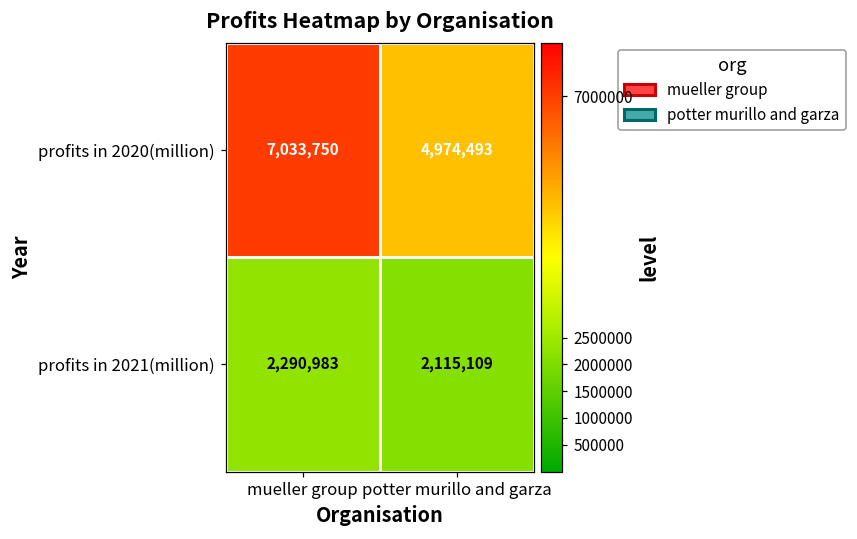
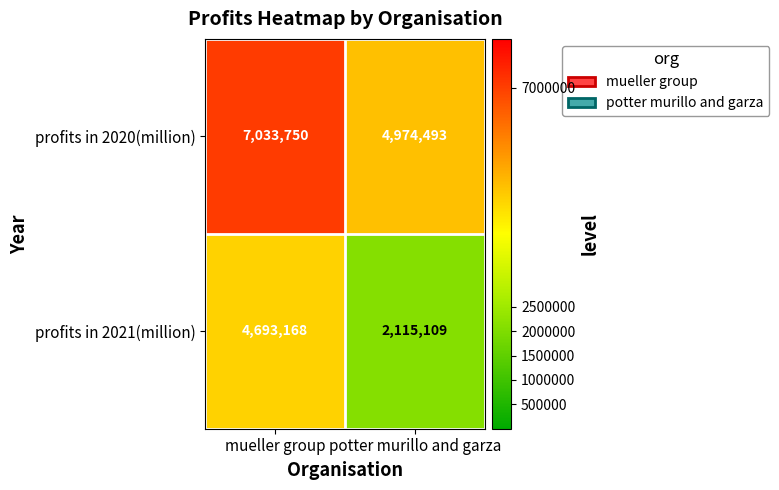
  {
    "profits in 2020(million)": {
      "mueller group": "7,033,750",
      "potter murillo and garza": "4,974,493"
    },
    "profits in 2021(million)": {
-     "mueller group": "2,290,983",
+     "mueller group": "4,693,168",
      "potter murillo and garza": "2,115,109"
    }
  }
